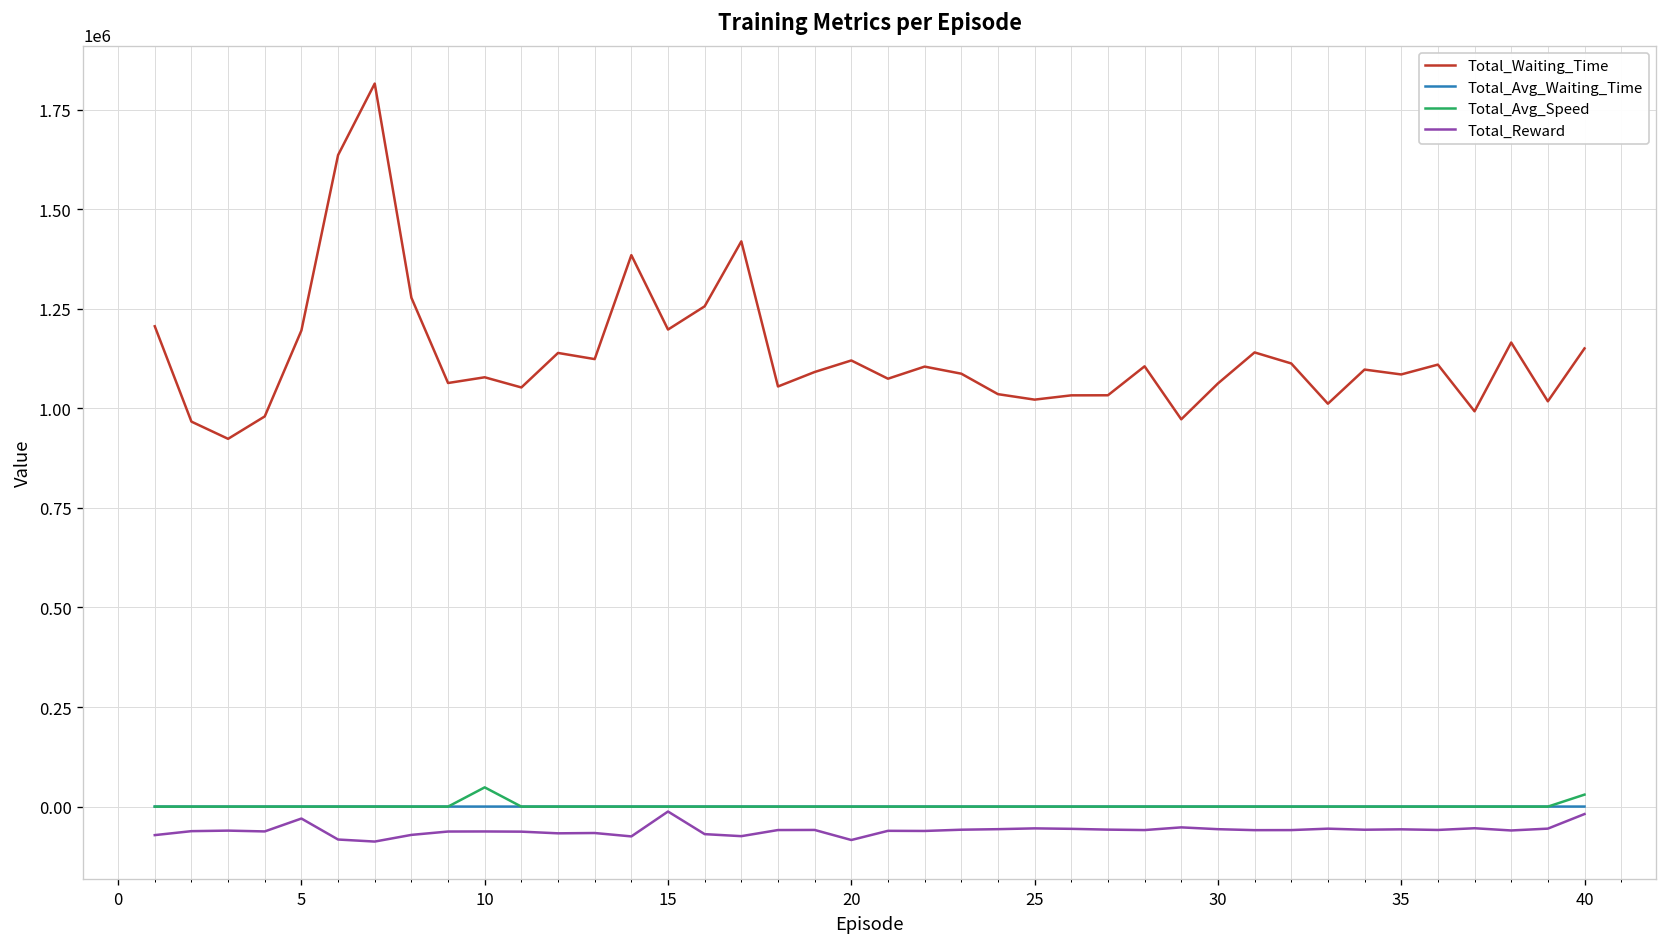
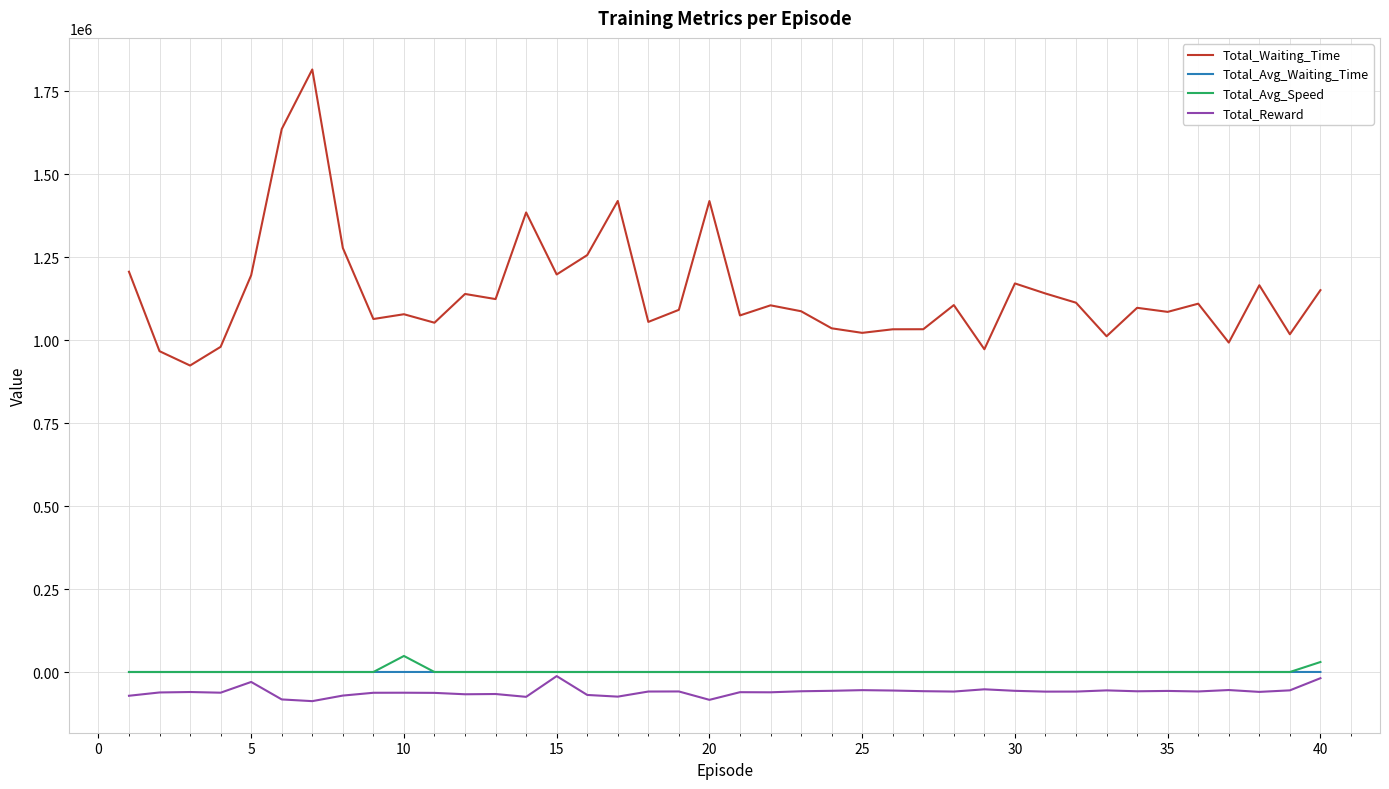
  {
    "Total_Waiting_Time": {
      "5": 1200000,
      "10": 1080000,
      "15": 1200000,
-     "20": 1120000,
+     "20": 1420000,
      "25": 1020000,
-     "30": 1060000,
+     "30": 1170000,
      "35": 1090000,
      "40": 1150000
    },
    "Total_Avg_Waiting_Time": {
      "10": 0,
      "40": 0
    },
    "Total_Avg_Speed": {
      "10": 50000,
      "40": 30000
    },
    "Total_Reward": {
      "5": -30000,
      "10": -60000,
      "15": -10000,
      "20": -80000,
      "25": -50000,
      "30": -60000,
      "35": -60000,
      "40": -20000
    }
  }
